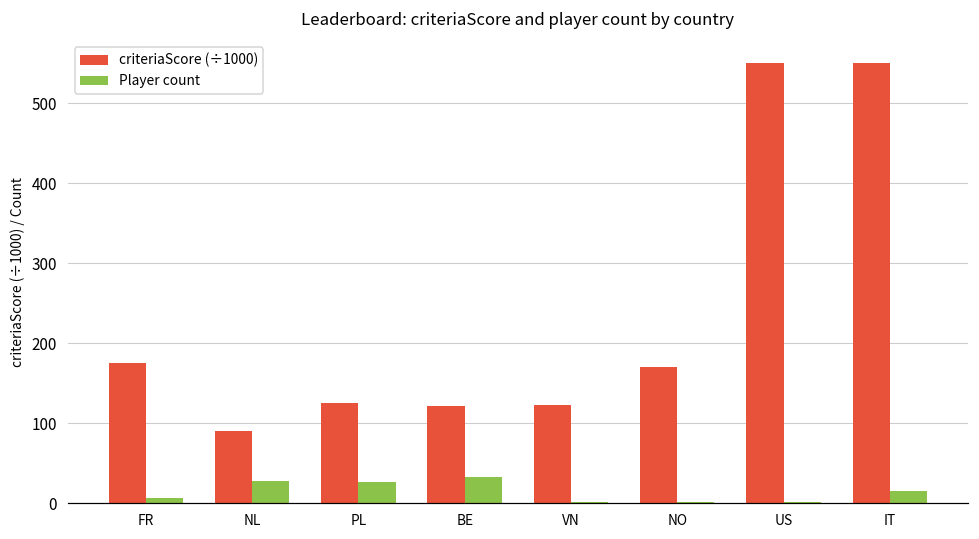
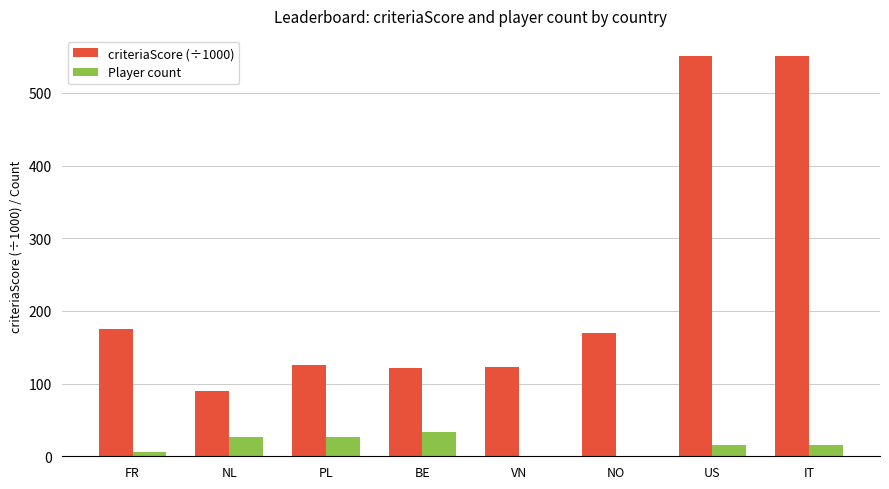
  {
    "criteriaScore (÷1000)": {
      "FR": 170,
      "NL": 90,
      "PL": 130,
      "BE": 120,
      "VN": 120,
      "NO": 170,
      "US": 550,
      "IT": 550
    },
    "Player count": {
      "FR": 10,
      "NL": 30,
      "PL": 30,
      "BE": 30,
-     "US": 0,
+     "US": 20,
      "IT": 20
    }
  }
